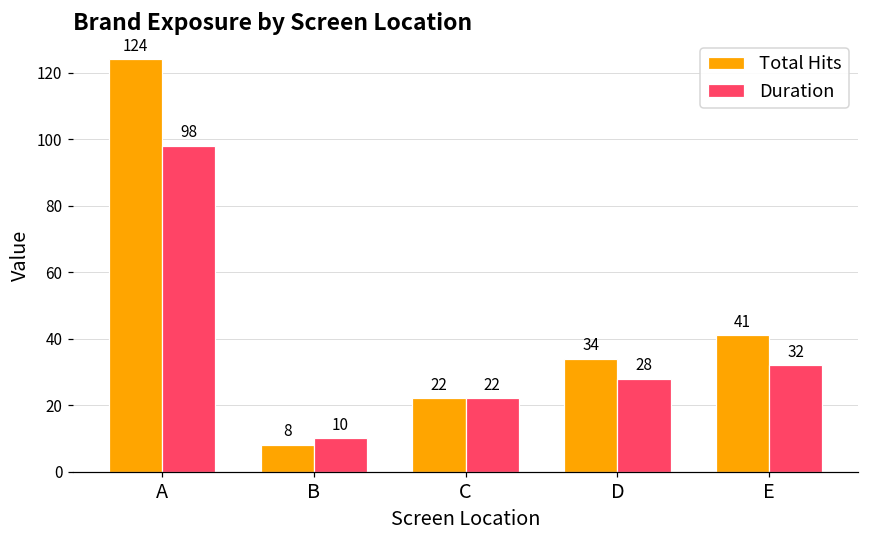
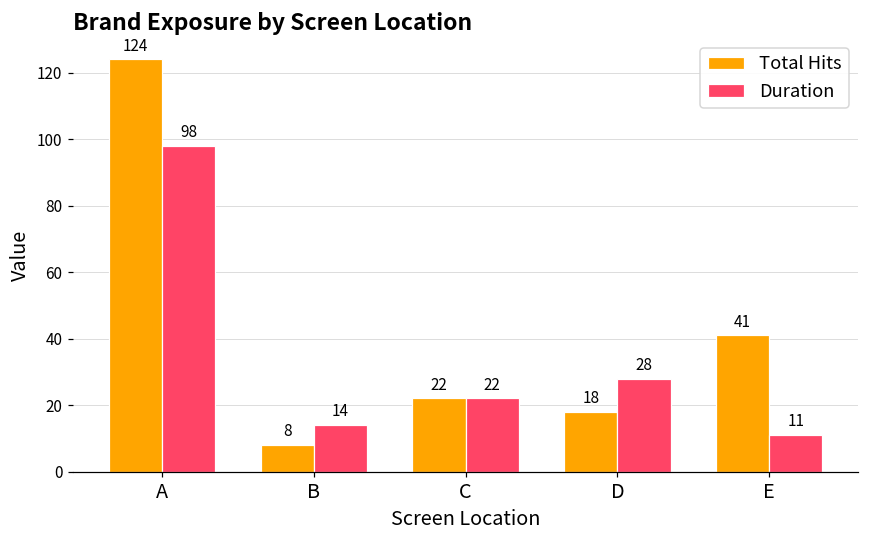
  {
    "Total Hits": {
      "A": 124,
      "B": 8,
      "C": 22,
-     "D": 34,
+     "D": 18,
      "E": 41
    },
    "Duration": {
      "A": 98,
-     "B": 10,
+     "B": 14,
      "C": 22,
      "D": 28,
-     "E": 32
+     "E": 11
    }
  }
